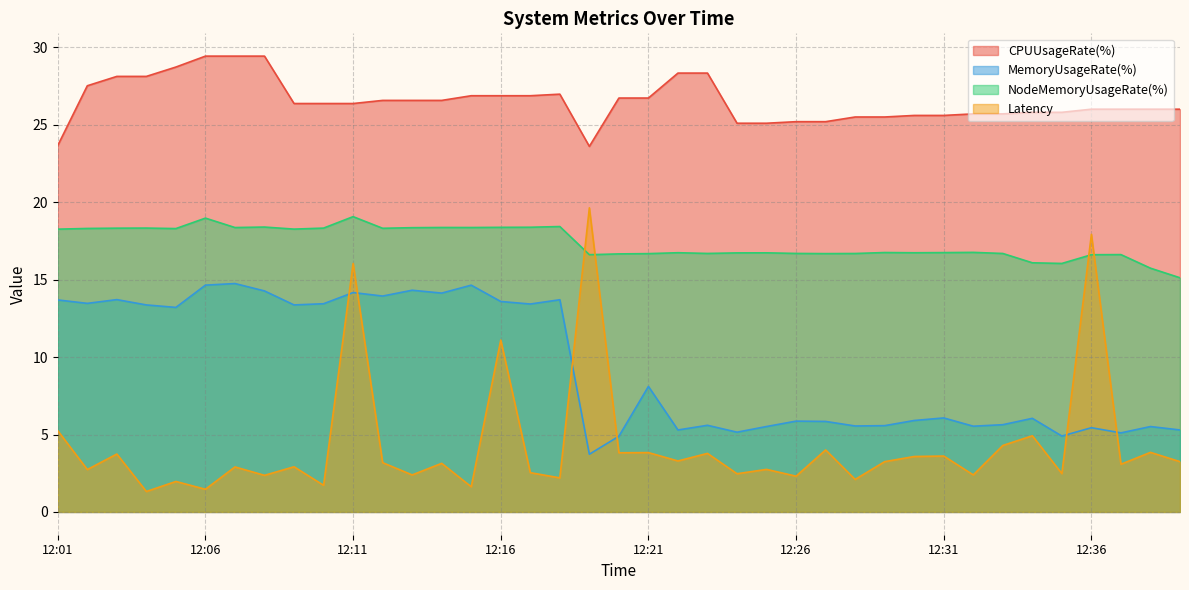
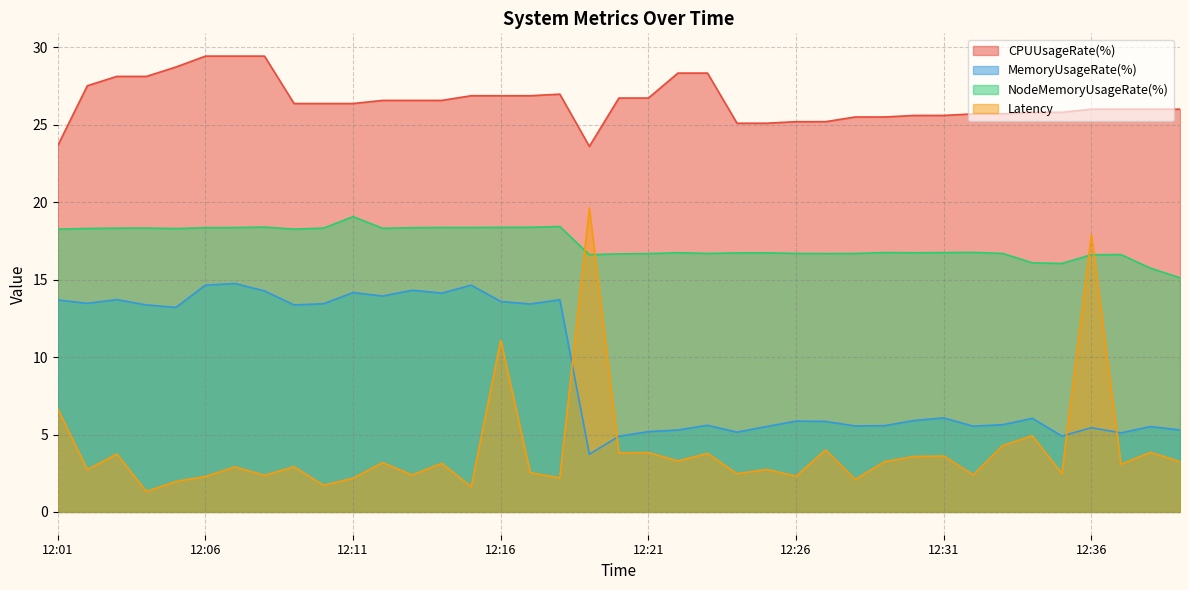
  {
    "CPUUsageRate(%)": {
      "12:01": 23.7,
      "12:06": 29.4,
      "12:11": 26.4,
      "12:16": 26.9,
      "12:21": 26.7,
      "12:26": 25.2,
      "12:31": 25.6
    },
    "MemoryUsageRate(%)": {
      "12:01": 13.7,
      "12:06": 14.6,
      "12:11": 14.2,
      "12:16": 13.6,
-     "12:21": 8.1,
+     "12:21": 5.2,
      "12:26": 5.9,
      "12:31": 6.1,
      "12:36": 5.4
    },
    "NodeMemoryUsageRate(%)": {
      "12:01": 18.3,
-     "12:06": 19.0,
+     "12:06": 18.4,
      "12:11": 19.1,
      "12:16": 18.4,
      "12:21": 16.7,
      "12:26": 16.7,
      "12:31": 16.7,
      "12:36": 16.6
    },
    "Latency": {
-     "12:01": 5.2,
-     "12:06": 1.5,
-     "12:11": 16.0,
+     "12:01": 6.6,
+     "12:06": 2.3,
+     "12:11": 2.2,
      "12:16": 11.1,
      "12:21": 3.8,
      "12:26": 2.3,
      "12:31": 3.6,
      "12:36": 17.9
    }
  }
